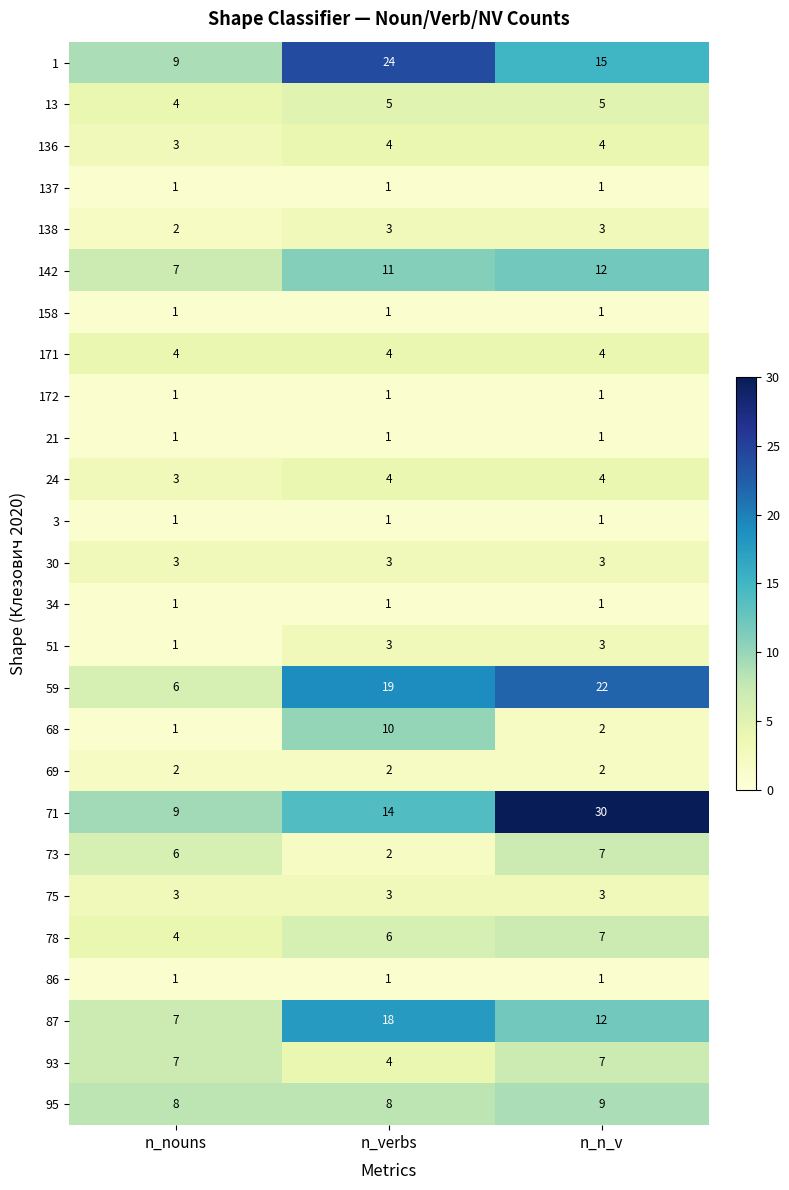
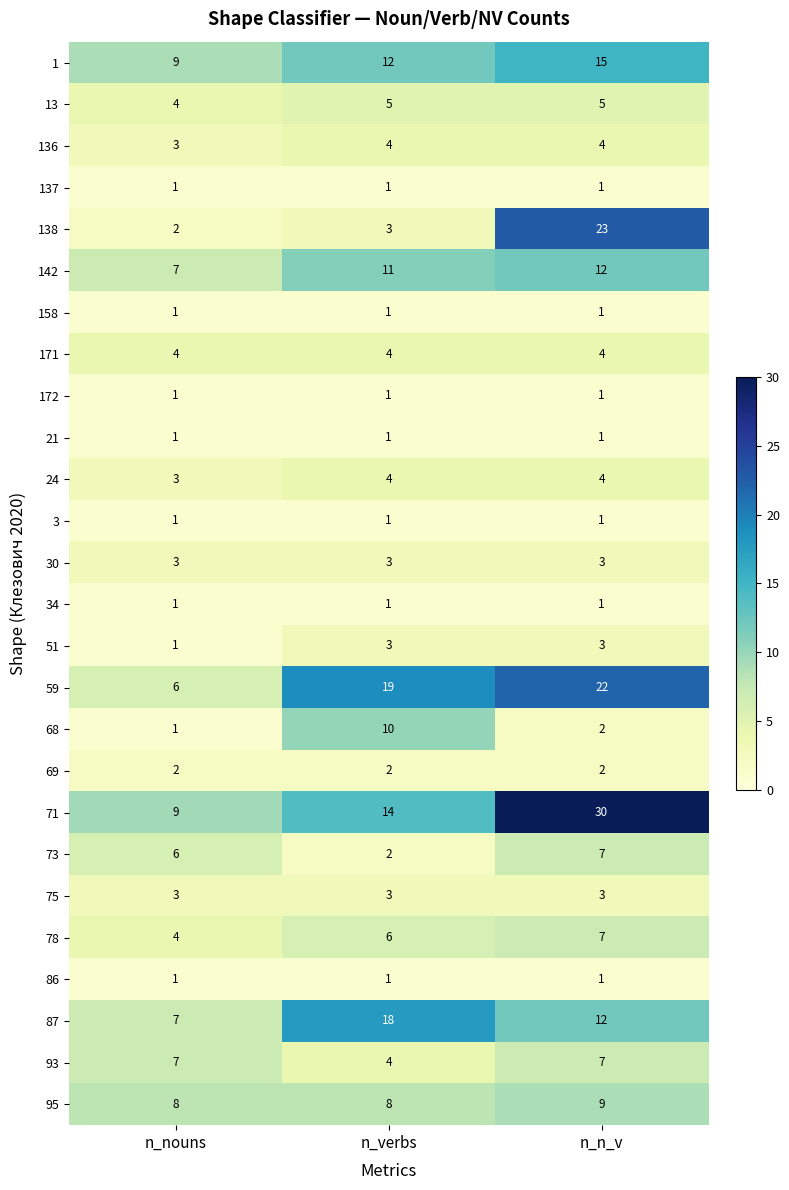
  {
    "1": {
      "n_nouns": 9,
-     "n_verbs": 24,
+     "n_verbs": 12,
      "n_n_v": 15
    },
    "13": {
      "n_nouns": 4,
      "n_verbs": 5,
      "n_n_v": 5
    },
    "136": {
      "n_nouns": 3,
      "n_verbs": 4,
      "n_n_v": 4
    },
    "137": {
      "n_nouns": 1,
      "n_verbs": 1,
      "n_n_v": 1
    },
    "138": {
      "n_nouns": 2,
      "n_verbs": 3,
-     "n_n_v": 3
+     "n_n_v": 23
    },
    "142": {
      "n_nouns": 7,
      "n_verbs": 11,
      "n_n_v": 12
    },
    "158": {
      "n_nouns": 1,
      "n_verbs": 1,
      "n_n_v": 1
    },
    "171": {
      "n_nouns": 4,
      "n_verbs": 4,
      "n_n_v": 4
    },
    "172": {
      "n_nouns": 1,
      "n_verbs": 1,
      "n_n_v": 1
    },
    "21": {
      "n_nouns": 1,
      "n_verbs": 1,
      "n_n_v": 1
    },
    "24": {
      "n_nouns": 3,
      "n_verbs": 4,
      "n_n_v": 4
    },
    "3": {
      "n_nouns": 1,
      "n_verbs": 1,
      "n_n_v": 1
    },
    "30": {
      "n_nouns": 3,
      "n_verbs": 3,
      "n_n_v": 3
    },
    "34": {
      "n_nouns": 1,
      "n_verbs": 1,
      "n_n_v": 1
    },
    "51": {
      "n_nouns": 1,
      "n_verbs": 3,
      "n_n_v": 3
    },
    "59": {
      "n_nouns": 6,
      "n_verbs": 19,
      "n_n_v": 22
    },
    "68": {
      "n_nouns": 1,
      "n_verbs": 10,
      "n_n_v": 2
    },
    "69": {
      "n_nouns": 2,
      "n_verbs": 2,
      "n_n_v": 2
    },
    "71": {
      "n_nouns": 9,
      "n_verbs": 14,
      "n_n_v": 30
    },
    "73": {
      "n_nouns": 6,
      "n_verbs": 2,
      "n_n_v": 7
    },
    "75": {
      "n_nouns": 3,
      "n_verbs": 3,
      "n_n_v": 3
    },
    "78": {
      "n_nouns": 4,
      "n_verbs": 6,
      "n_n_v": 7
    },
    "86": {
      "n_nouns": 1,
      "n_verbs": 1,
      "n_n_v": 1
    },
    "87": {
      "n_nouns": 7,
      "n_verbs": 18,
      "n_n_v": 12
    },
    "93": {
      "n_nouns": 7,
      "n_verbs": 4,
      "n_n_v": 7
    },
    "95": {
      "n_nouns": 8,
      "n_verbs": 8,
      "n_n_v": 9
    }
  }
